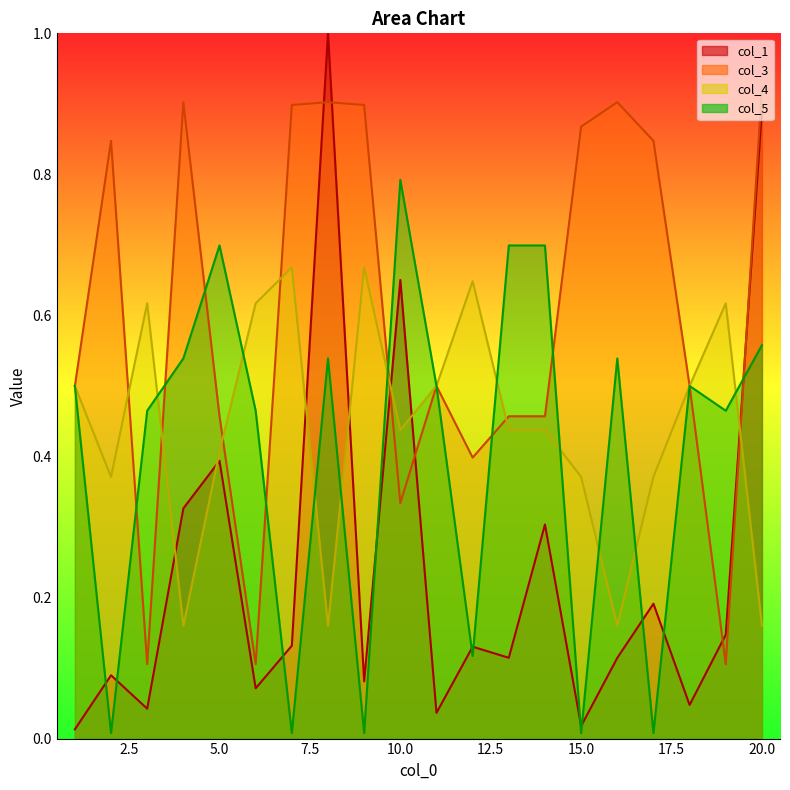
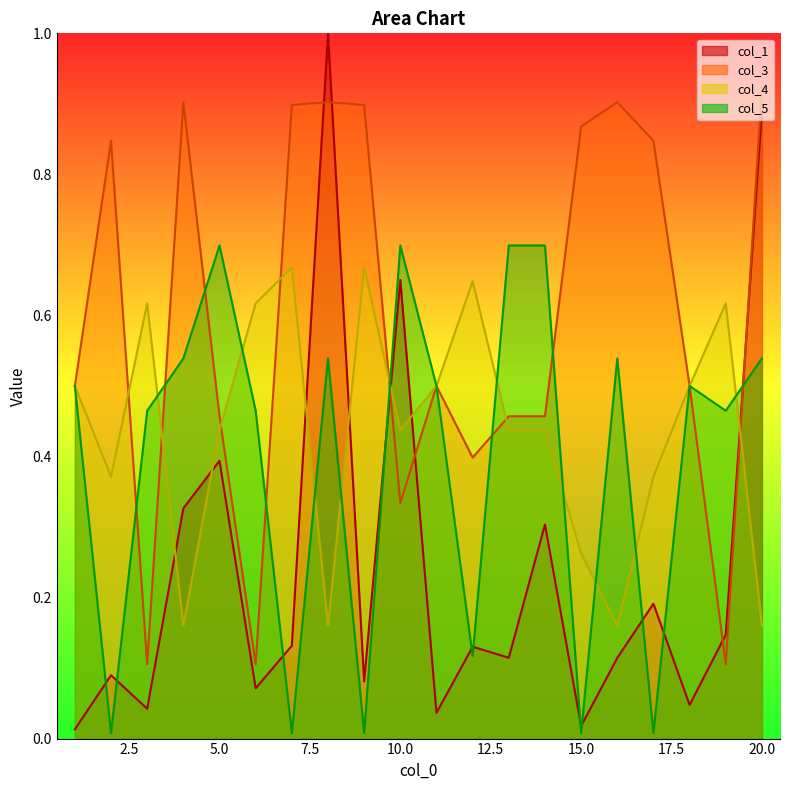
  {
    "col_1": {
      "5.0": 0.39,
      "10.0": 0.65,
      "15.0": 0.02
    },
    "col_3": {
      "5.0": 0.46,
      "10.0": 0.33,
      "15.0": 0.87
    },
    "col_4": {
-     "5.0": 0.41,
+     "5.0": 0.44,
      "10.0": 0.44,
-     "15.0": 0.37,
+     "15.0": 0.26,
      "20.0": 0.16
    },
    "col_5": {
      "5.0": 0.70,
-     "10.0": 0.79,
+     "10.0": 0.70,
      "15.0": 0.01,
-     "20.0": 0.56
+     "20.0": 0.54
    }
  }
